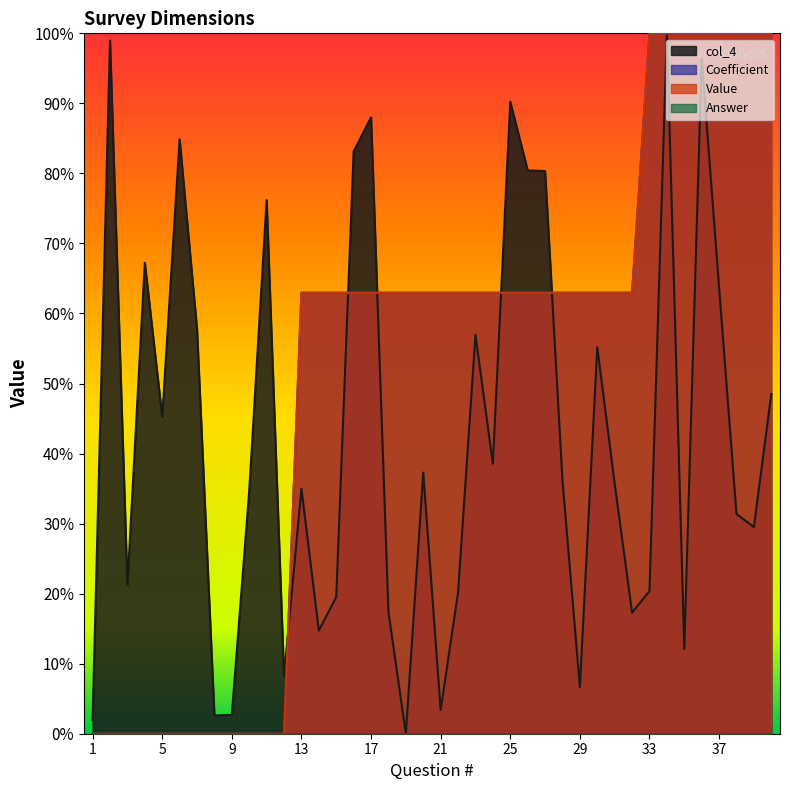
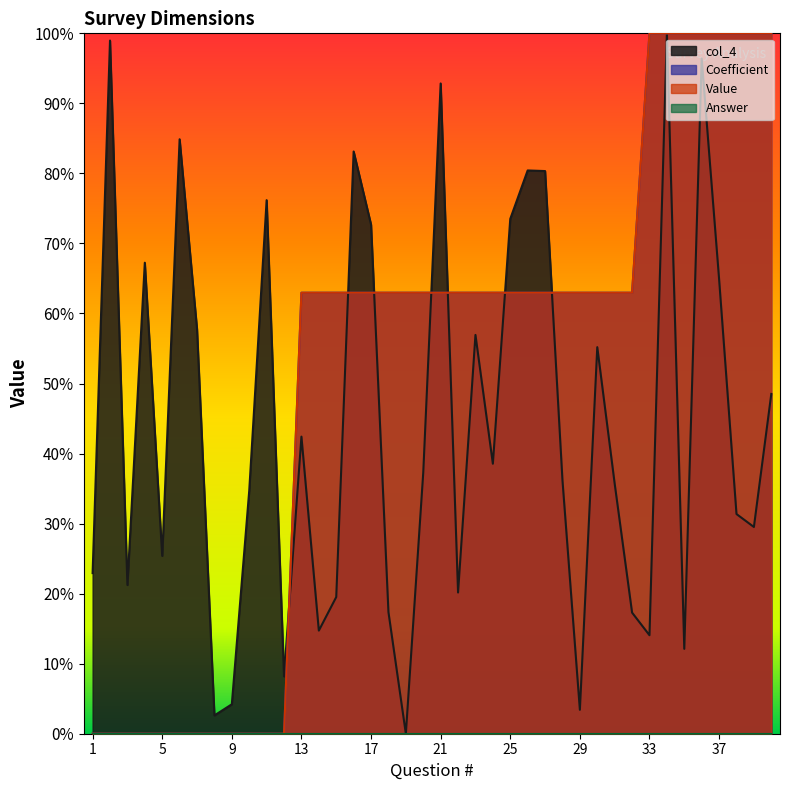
  {
    "col_4": {
-     "1": "2%",
-     "5": "45%",
-     "9": "3%",
-     "13": "35%",
-     "17": "88%",
-     "21": "3%",
-     "25": "90%",
-     "29": "7%",
-     "33": "20%",
-     "37": "64%"
+     "1": "23%",
+     "5": "25%",
+     "9": "4%",
+     "13": "42%",
+     "17": "73%",
+     "21": "93%",
+     "25": "74%",
+     "29": "3%",
+     "33": "14%",
+     "37": "65%"
    },
    "Value": {
      "13": "63%",
      "17": "63%",
      "21": "63%",
      "25": "63%",
      "29": "63%",
      "33": "100%",
      "37": "100%"
    },
    "Answer": {
      "13": "0%",
      "17": "0%",
      "21": "0%",
      "25": "0%",
      "29": "0%",
      "33": "0%",
      "37": "0%"
    }
  }
